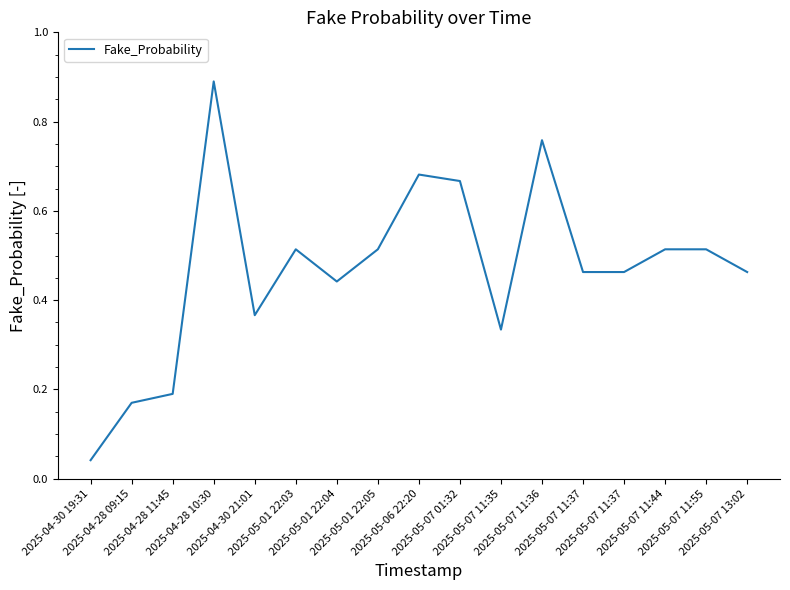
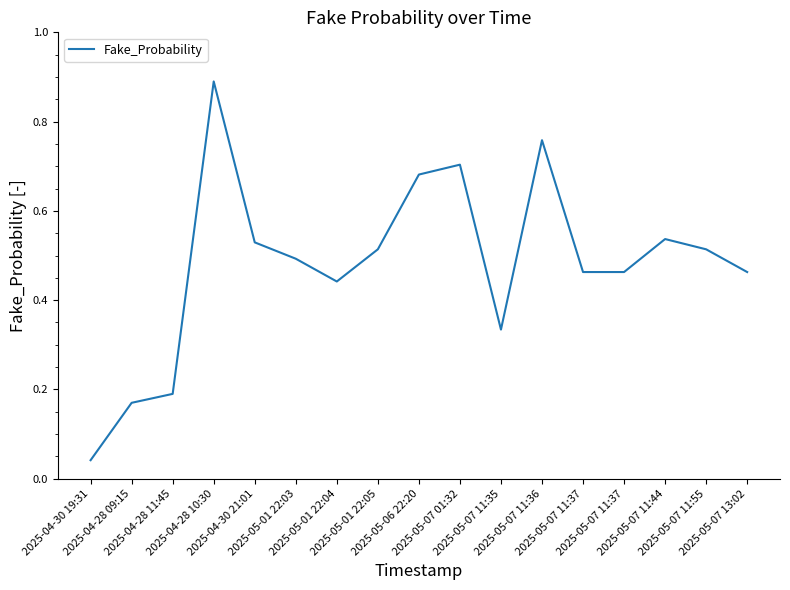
  {
    "2025-04-30 19:31": 0.04,
    "2025-04-28 09:15": 0.17,
    "2025-04-28 11:45": 0.19,
    "2025-04-28 10:30": 0.89,
-   "2025-04-30 21:01": 0.37,
-   "2025-05-01 22:03": 0.51,
+   "2025-04-30 21:01": 0.53,
+   "2025-05-01 22:03": 0.49,
    "2025-05-01 22:04": 0.44,
    "2025-05-01 22:05": 0.51,
    "2025-05-06 22:20": 0.68,
-   "2025-05-07 01:32": 0.67,
+   "2025-05-07 01:32": 0.70,
    "2025-05-07 11:35": 0.33,
    "2025-05-07 11:36": 0.76,
-   "2025-05-07 11:44": 0.51,
+   "2025-05-07 11:44": 0.54,
    "2025-05-07 11:55": 0.51,
    "2025-05-07 13:02": 0.46
  }
